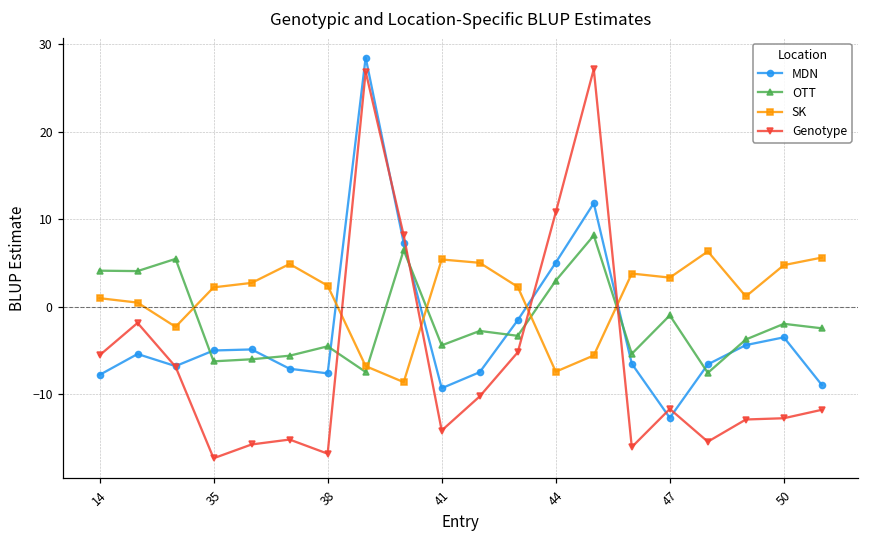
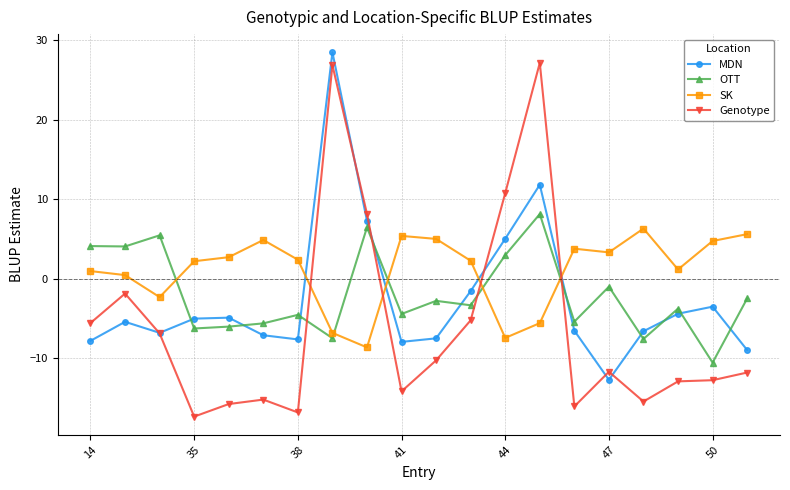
  {
    "MDN": {
      "35": -5,
      "38": -8,
-     "41": -9,
+     "41": -8,
      "44": 5,
      "47": -13,
      "50": -4
    },
    "OTT": {
      "35": -6,
      "38": -5,
      "41": -4,
      "44": 3,
      "47": -1,
-     "50": -2
+     "50": -11
    },
    "SK": {
      "35": 2,
      "38": 2,
      "41": 5,
      "44": -7,
      "47": 3,
      "50": 5
    },
    "Genotype": {
      "35": -17,
      "38": -17,
      "41": -14,
      "44": 11,
      "47": -12,
      "50": -13
    }
  }
